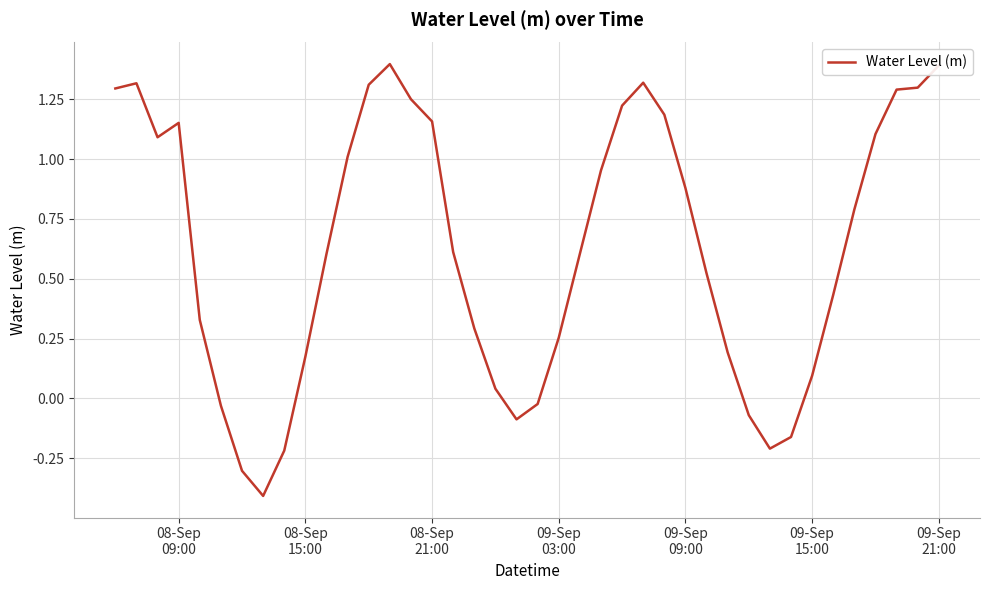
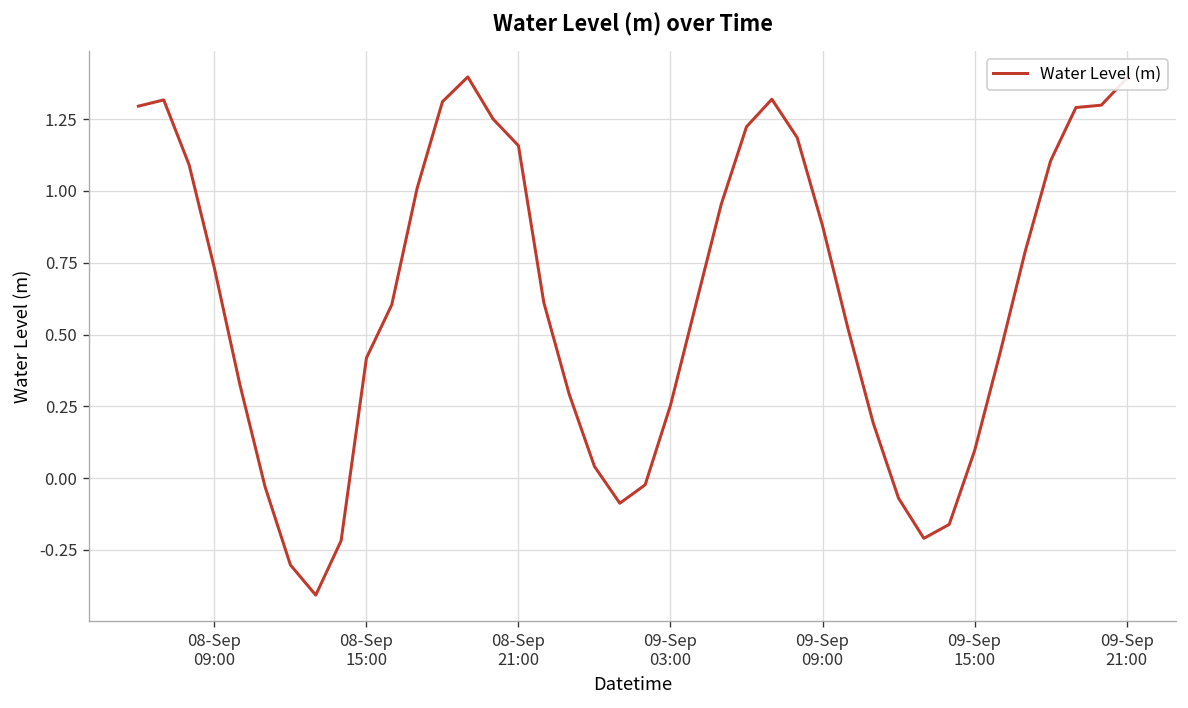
  {
-   "08-Sep 09:00": 1.15,
-   "08-Sep 15:00": 0.17,
+   "08-Sep 09:00": 0.73,
+   "08-Sep 15:00": 0.42,
    "08-Sep 21:00": 1.16,
    "09-Sep 03:00": 0.25,
    "09-Sep 09:00": 0.88,
    "09-Sep 15:00": 0.10
  }
